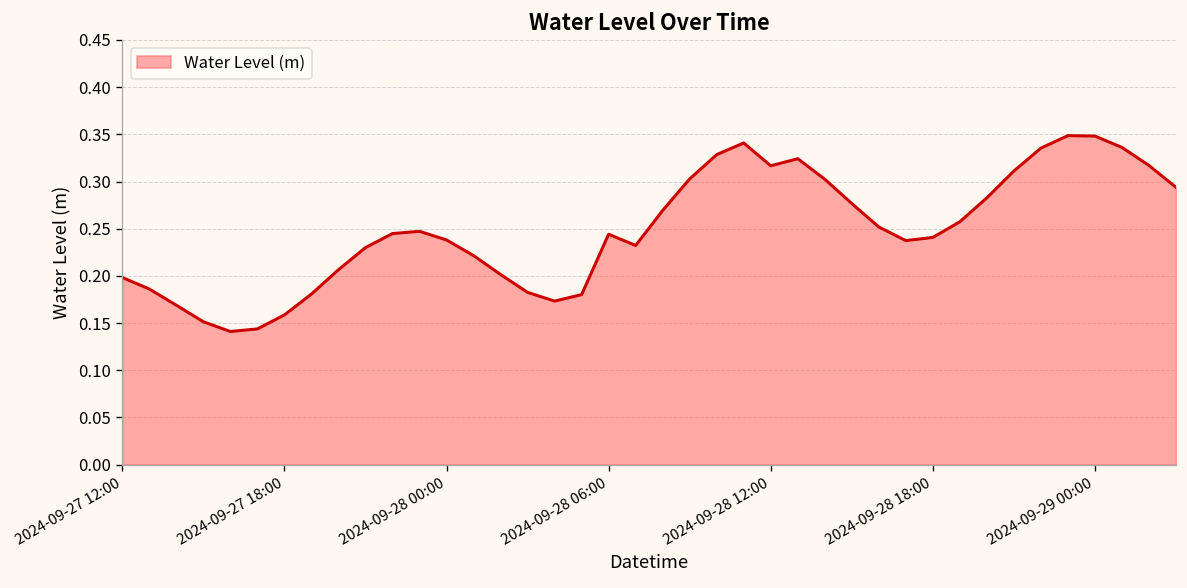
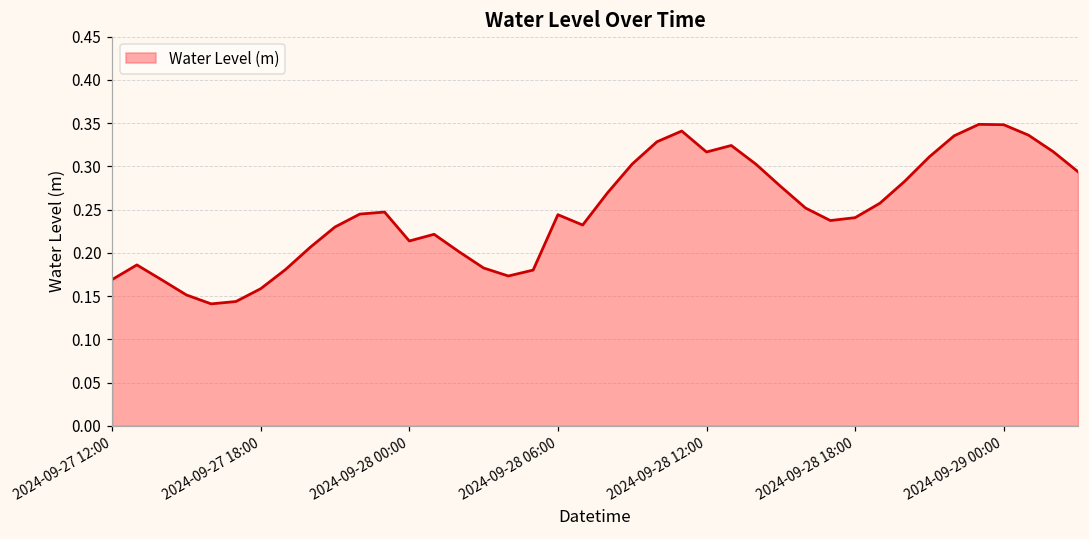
  {
-   "2024-09-27 12:00": 0.20,
+   "2024-09-27 12:00": 0.17,
    "2024-09-27 18:00": 0.16,
-   "2024-09-28 00:00": 0.24,
+   "2024-09-28 00:00": 0.21,
    "2024-09-28 06:00": 0.24,
    "2024-09-28 12:00": 0.32,
    "2024-09-28 18:00": 0.24,
    "2024-09-29 00:00": 0.35
  }
